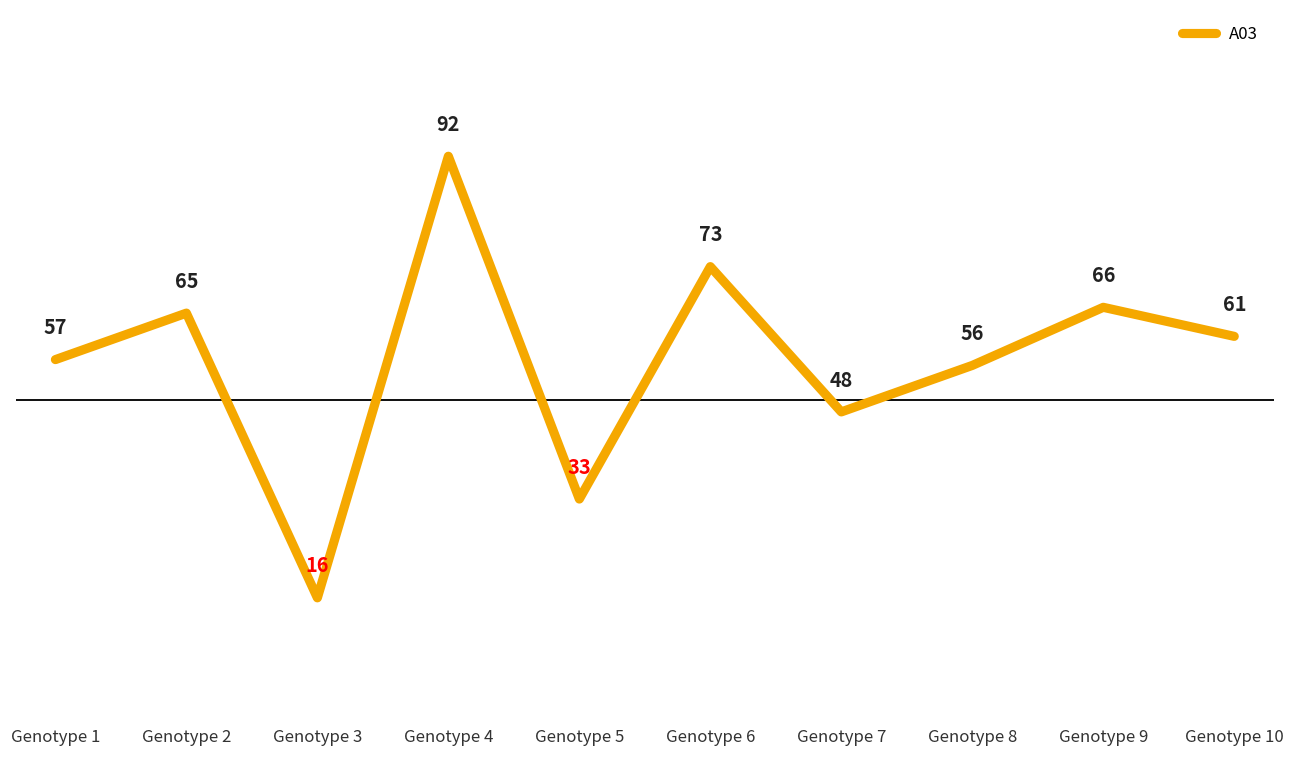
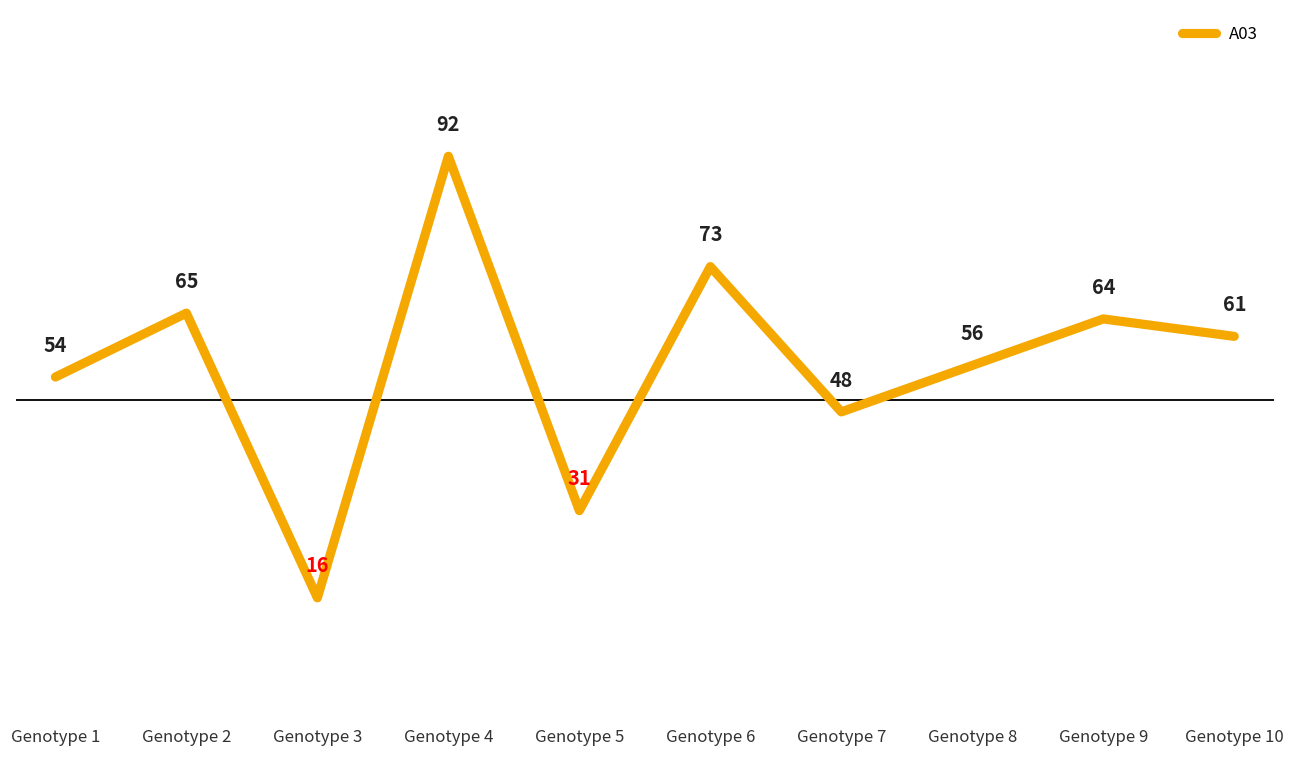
  {
-   "Genotype 1": 57,
+   "Genotype 1": 54,
    "Genotype 2": 65,
    "Genotype 3": 16,
    "Genotype 4": 92,
-   "Genotype 5": 33,
+   "Genotype 5": 31,
    "Genotype 6": 73,
    "Genotype 7": 48,
    "Genotype 8": 56,
-   "Genotype 9": 66,
+   "Genotype 9": 64,
    "Genotype 10": 61
  }
